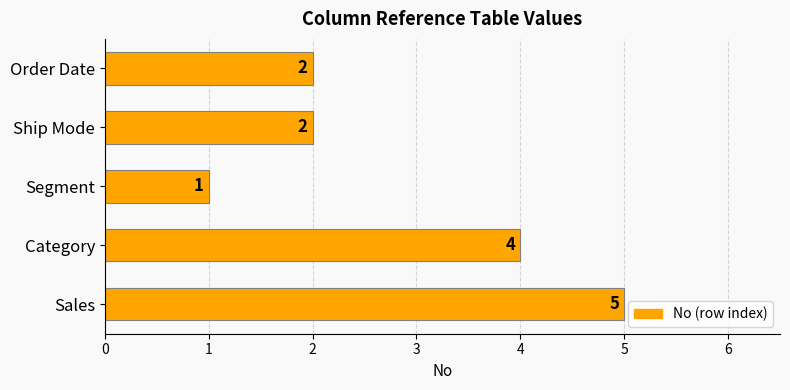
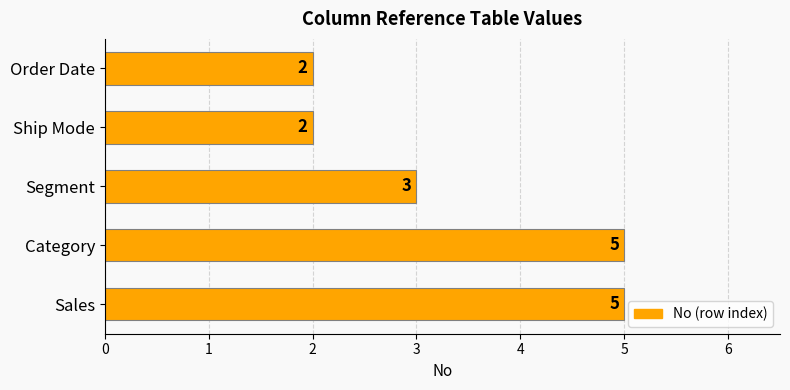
  {
    "Order Date": 2,
    "Ship Mode": 2,
-   "Segment": 1,
-   "Category": 4,
+   "Segment": 3,
+   "Category": 5,
    "Sales": 5
  }
